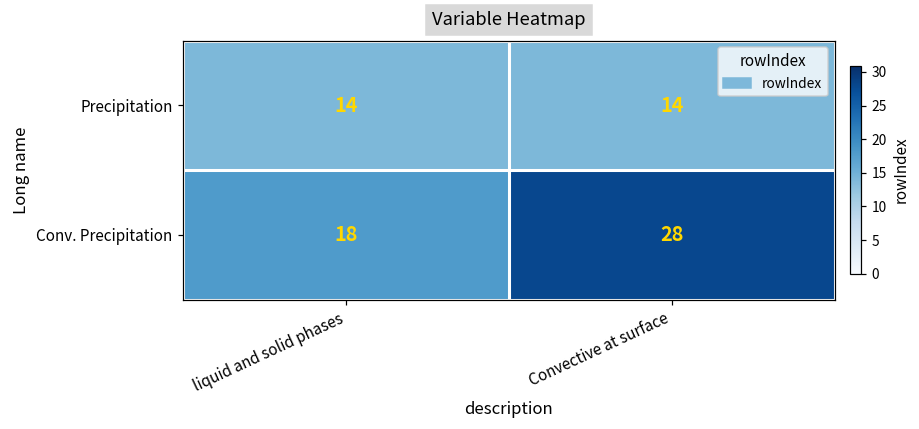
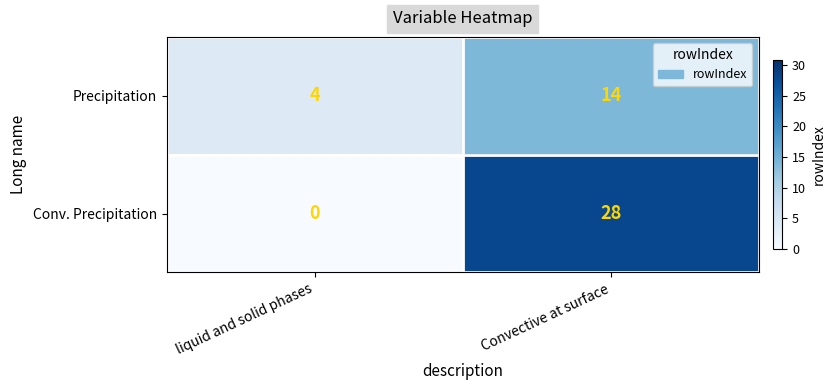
  {
    "Precipitation": {
-     "liquid and solid phases": 14,
+     "liquid and solid phases": 4,
      "Convective at surface": 14
    },
    "Conv. Precipitation": {
-     "liquid and solid phases": 18,
+     "liquid and solid phases": 0,
      "Convective at surface": 28
    }
  }
